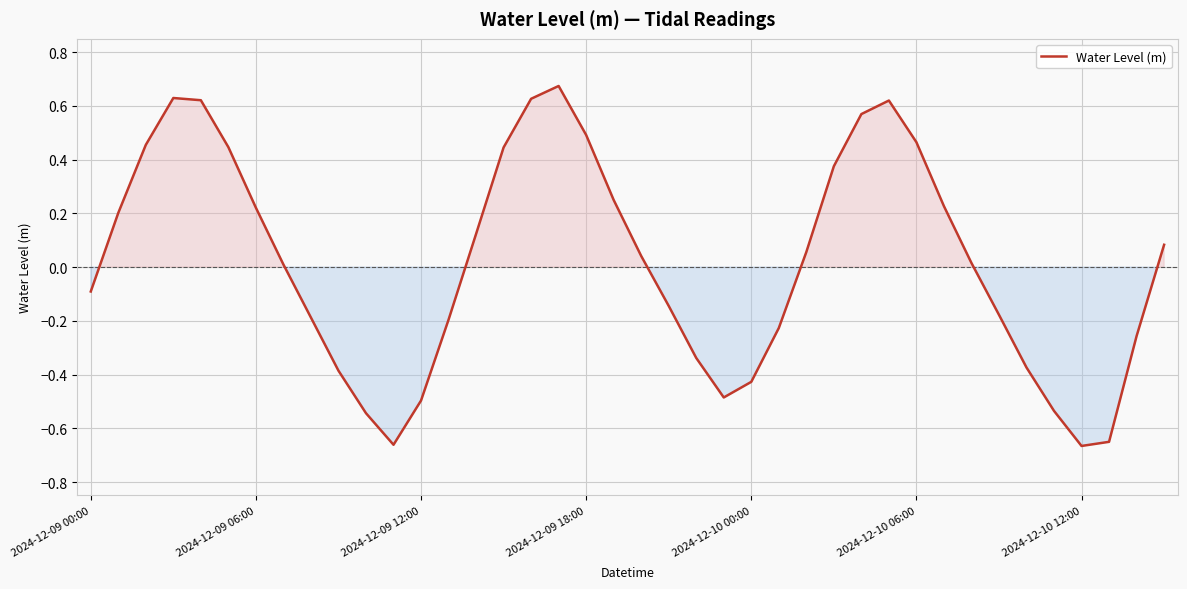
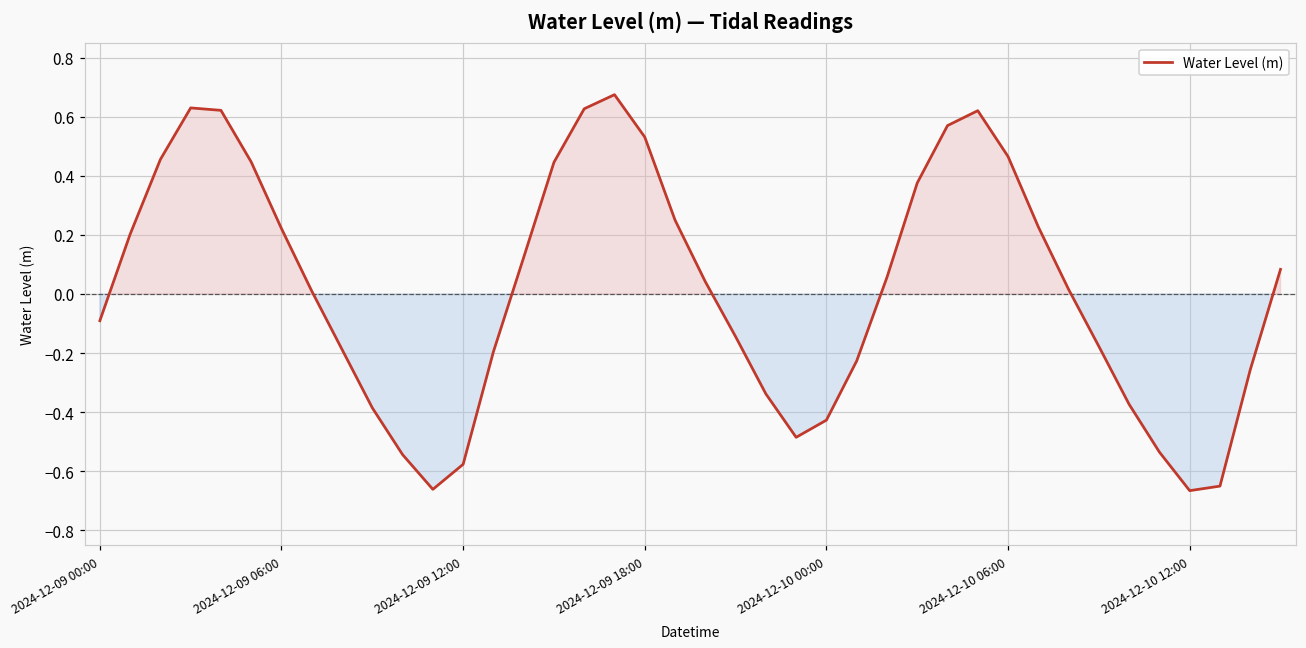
  {
    "2024-12-09 00:00": -0.09,
    "2024-12-09 06:00": 0.22,
-   "2024-12-09 12:00": -0.50,
-   "2024-12-09 18:00": 0.49,
+   "2024-12-09 12:00": -0.58,
+   "2024-12-09 18:00": 0.53,
    "2024-12-10 00:00": -0.43,
    "2024-12-10 06:00": 0.47,
    "2024-12-10 12:00": -0.67
  }
